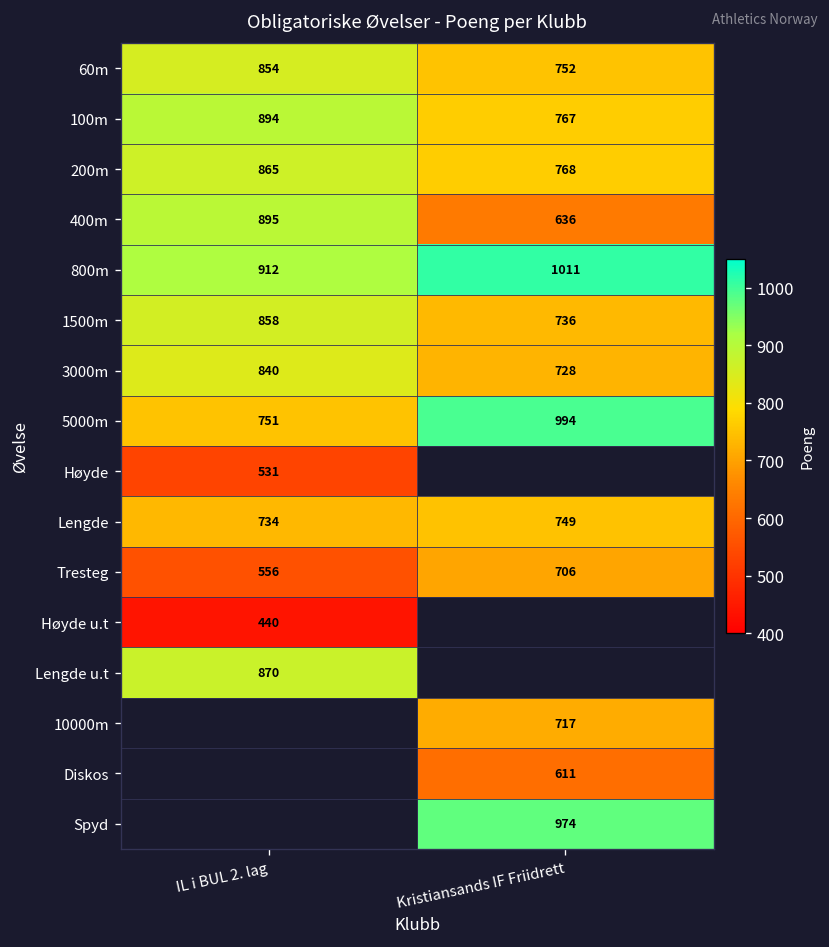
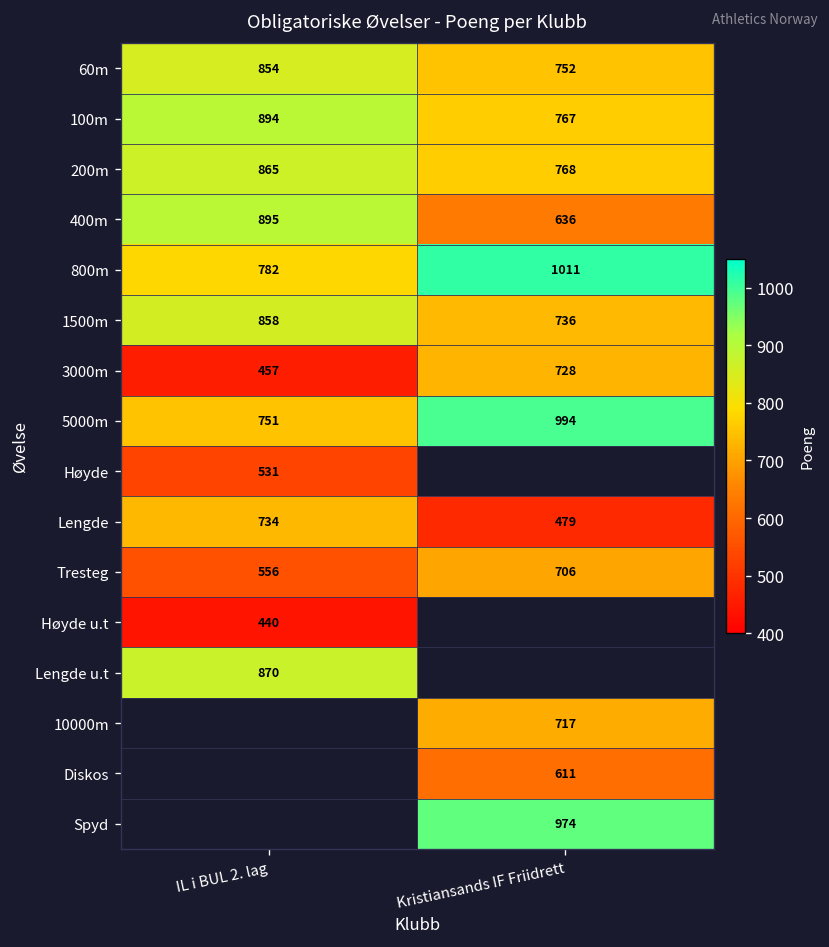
  {
    "60m": {
      "IL i BUL 2. lag": 854,
      "Kristiansands IF Friidrett": 752
    },
    "100m": {
      "IL i BUL 2. lag": 894,
      "Kristiansands IF Friidrett": 767
    },
    "200m": {
      "IL i BUL 2. lag": 865,
      "Kristiansands IF Friidrett": 768
    },
    "400m": {
      "IL i BUL 2. lag": 895,
      "Kristiansands IF Friidrett": 636
    },
    "800m": {
-     "IL i BUL 2. lag": 912,
+     "IL i BUL 2. lag": 782,
      "Kristiansands IF Friidrett": 1011
    },
    "1500m": {
      "IL i BUL 2. lag": 858,
      "Kristiansands IF Friidrett": 736
    },
    "3000m": {
-     "IL i BUL 2. lag": 840,
+     "IL i BUL 2. lag": 457,
      "Kristiansands IF Friidrett": 728
    },
    "5000m": {
      "IL i BUL 2. lag": 751,
      "Kristiansands IF Friidrett": 994
    },
    "Høyde": {
      "IL i BUL 2. lag": 531
    },
    "Lengde": {
      "IL i BUL 2. lag": 734,
-     "Kristiansands IF Friidrett": 749
+     "Kristiansands IF Friidrett": 479
    },
    "Tresteg": {
      "IL i BUL 2. lag": 556,
      "Kristiansands IF Friidrett": 706
    },
    "Høyde u.t": {
      "IL i BUL 2. lag": 440
    },
    "Lengde u.t": {
      "IL i BUL 2. lag": 870
    },
    "10000m": {
      "Kristiansands IF Friidrett": 717
    },
    "Diskos": {
      "Kristiansands IF Friidrett": 611
    },
    "Spyd": {
      "Kristiansands IF Friidrett": 974
    }
  }
